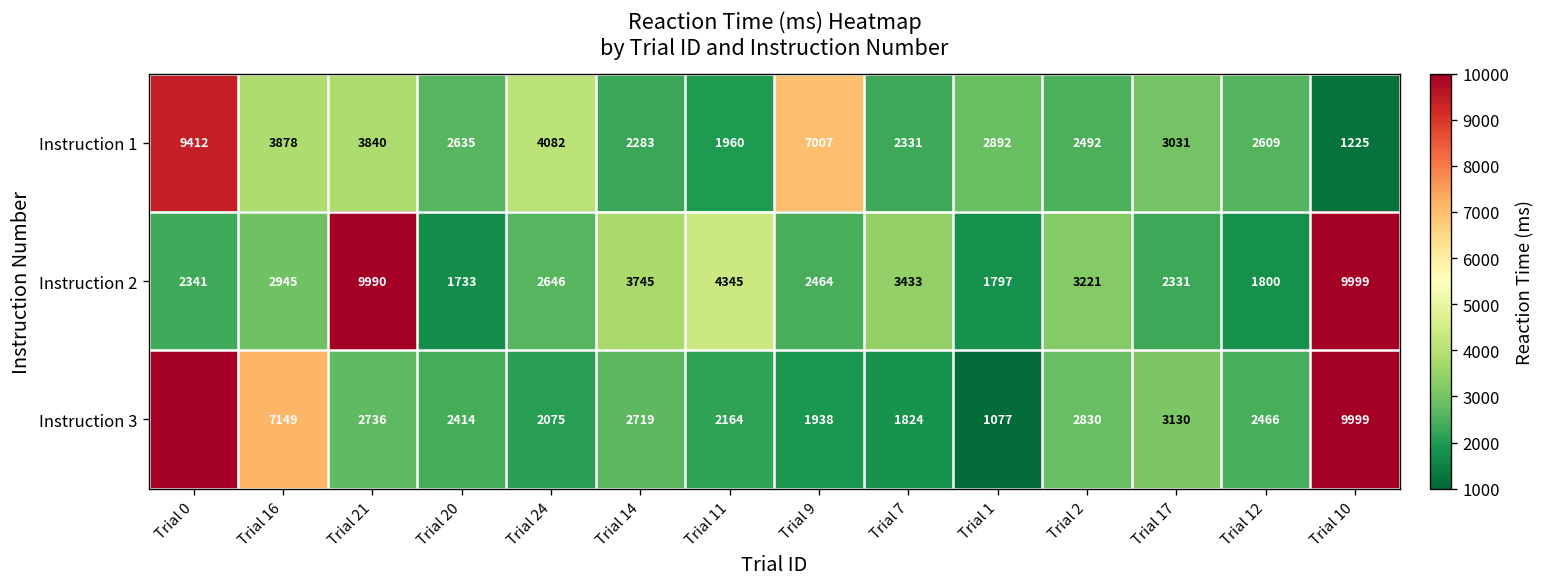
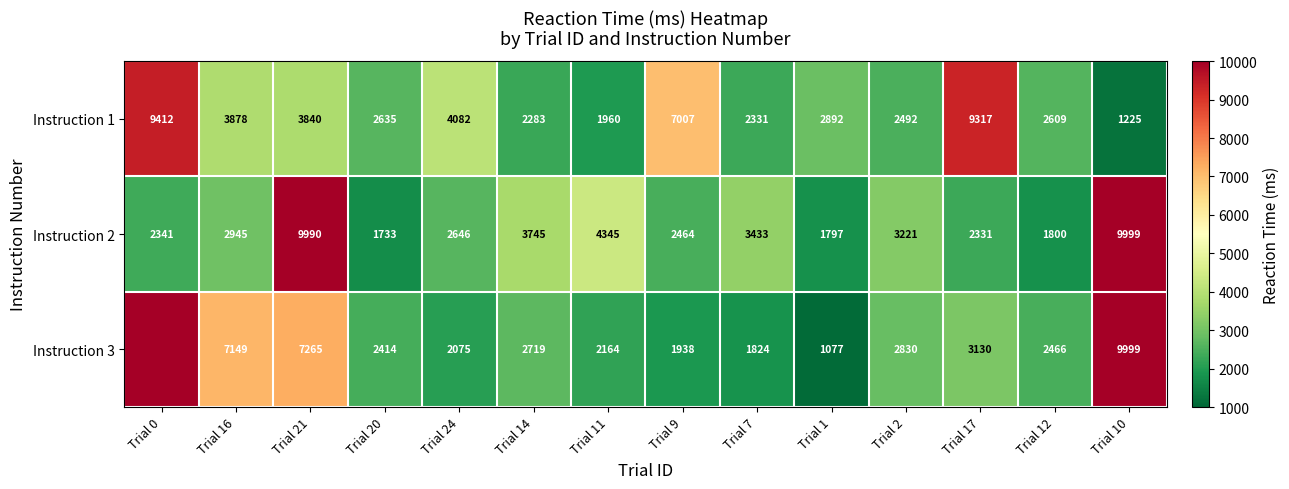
  {
    "Instruction 1": {
      "Trial 0": 9412,
      "Trial 16": 3878,
      "Trial 21": 3840,
      "Trial 20": 2635,
      "Trial 24": 4082,
      "Trial 14": 2283,
      "Trial 11": 1960,
      "Trial 9": 7007,
      "Trial 7": 2331,
      "Trial 1": 2892,
      "Trial 2": 2492,
-     "Trial 17": 3031,
+     "Trial 17": 9317,
      "Trial 12": 2609,
      "Trial 10": 1225
    },
    "Instruction 2": {
      "Trial 0": 2341,
      "Trial 16": 2945,
      "Trial 21": 9990,
      "Trial 20": 1733,
      "Trial 24": 2646,
      "Trial 14": 3745,
      "Trial 11": 4345,
      "Trial 9": 2464,
      "Trial 7": 3433,
      "Trial 1": 1797,
      "Trial 2": 3221,
      "Trial 17": 2331,
      "Trial 12": 1800,
      "Trial 10": 9999
    },
    "Instruction 3": {
      "Trial 16": 7149,
-     "Trial 21": 2736,
+     "Trial 21": 7265,
      "Trial 20": 2414,
      "Trial 24": 2075,
      "Trial 14": 2719,
      "Trial 11": 2164,
      "Trial 9": 1938,
      "Trial 7": 1824,
      "Trial 1": 1077,
      "Trial 2": 2830,
      "Trial 17": 3130,
      "Trial 12": 2466,
      "Trial 10": 9999
    }
  }
